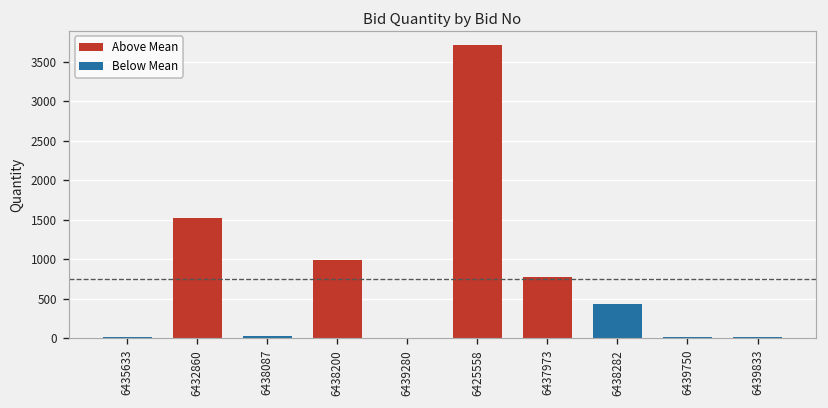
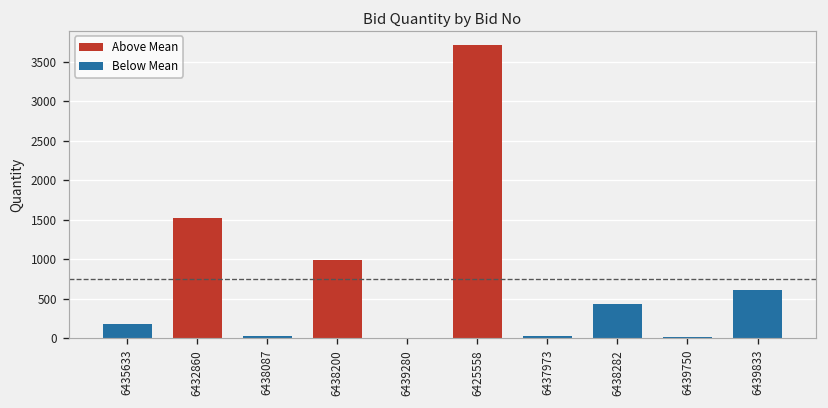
  {
-   "6435633": 0,
+   "6435633": 200,
    "6432860": 1500,
    "6438200": 1000,
    "6425558": 3700,
-   "6437973": 800,
+   "6437973": 0,
    "6438282": 400,
-   "6439833": 0
+   "6439833": 600
  }
